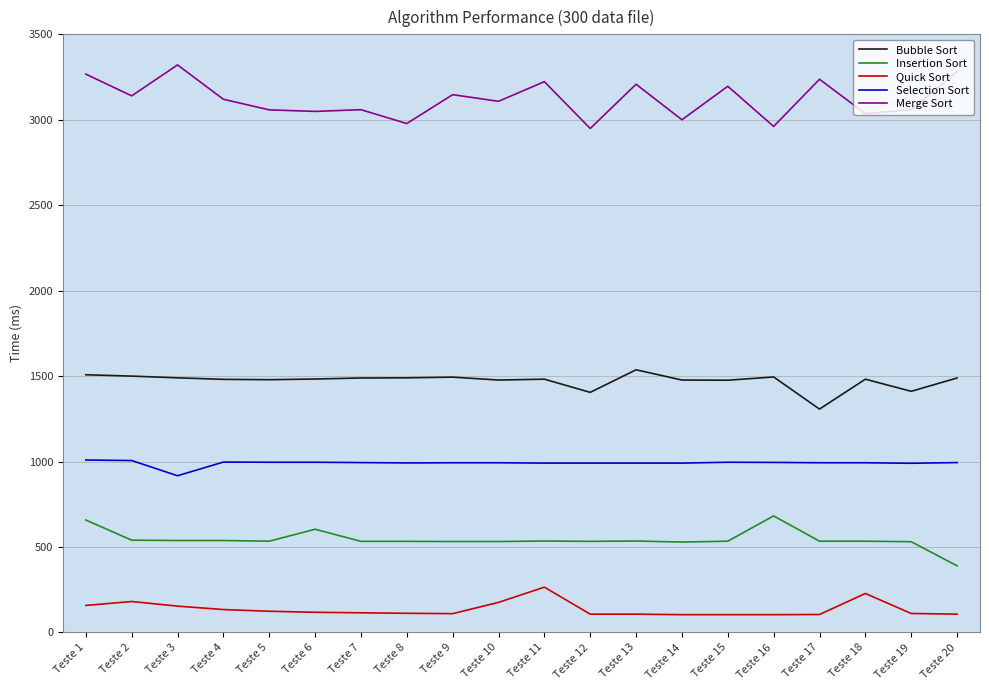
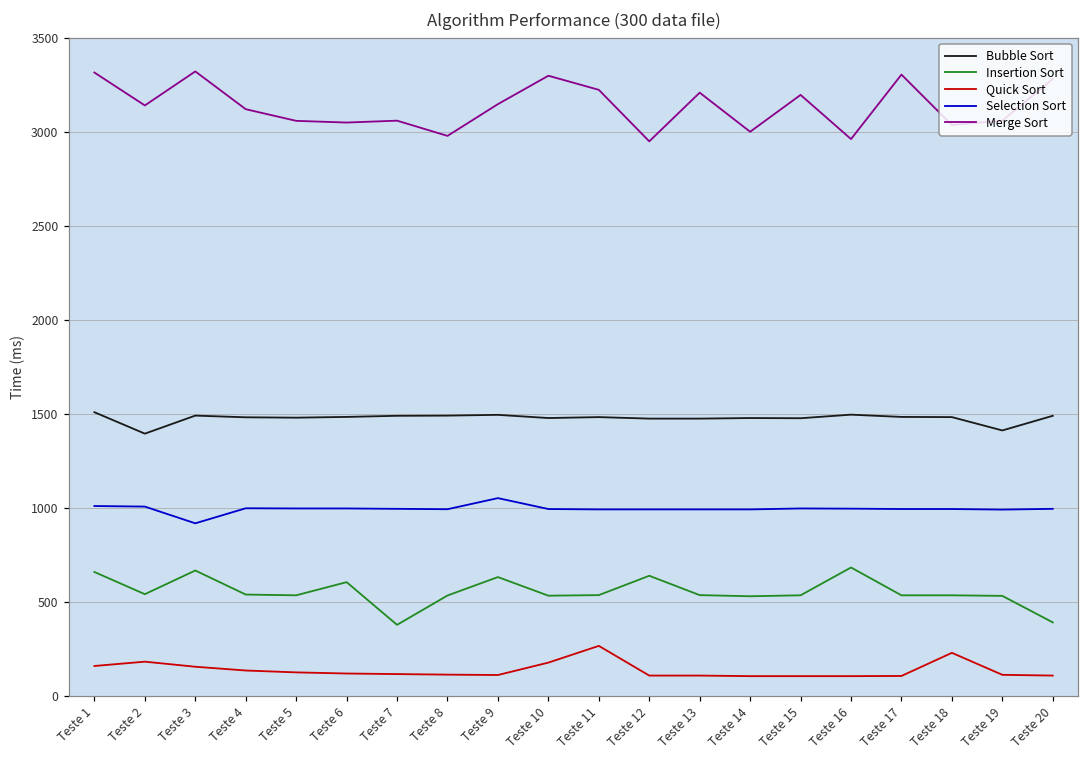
  {
    "Bubble Sort": {
      "Teste 1": 1510,
-     "Teste 2": 1500,
+     "Teste 2": 1390,
      "Teste 3": 1490,
      "Teste 4": 1480,
      "Teste 5": 1480,
      "Teste 6": 1480,
      "Teste 7": 1490,
      "Teste 8": 1490,
      "Teste 9": 1490,
      "Teste 10": 1480,
      "Teste 11": 1480,
-     "Teste 12": 1410,
-     "Teste 13": 1540,
+     "Teste 12": 1470,
+     "Teste 13": 1470,
      "Teste 14": 1480,
      "Teste 15": 1480,
      "Teste 16": 1500,
-     "Teste 17": 1310,
+     "Teste 17": 1480,
      "Teste 18": 1480,
      "Teste 19": 1410,
      "Teste 20": 1490
    },
    "Insertion Sort": {
      "Teste 1": 660,
      "Teste 2": 540,
-     "Teste 3": 540,
+     "Teste 3": 670,
      "Teste 4": 540,
      "Teste 5": 530,
      "Teste 6": 600,
-     "Teste 7": 530,
+     "Teste 7": 380,
      "Teste 8": 530,
-     "Teste 9": 530,
+     "Teste 9": 630,
      "Teste 10": 530,
      "Teste 11": 540,
-     "Teste 12": 530,
+     "Teste 12": 640,
      "Teste 13": 540,
      "Teste 14": 530,
      "Teste 15": 530,
      "Teste 16": 680,
      "Teste 17": 530,
      "Teste 18": 530,
      "Teste 19": 530,
      "Teste 20": 390
    },
    "Quick Sort": {
      "Teste 1": 160,
      "Teste 2": 180,
      "Teste 3": 150,
      "Teste 4": 130,
      "Teste 5": 120,
      "Teste 6": 120,
      "Teste 7": 120,
      "Teste 8": 110,
      "Teste 9": 110,
      "Teste 10": 180,
      "Teste 11": 270,
      "Teste 12": 110,
      "Teste 13": 110,
      "Teste 14": 100,
      "Teste 15": 100,
      "Teste 16": 100,
      "Teste 17": 110,
      "Teste 18": 230,
      "Teste 19": 110,
      "Teste 20": 110
    },
    "Selection Sort": {
      "Teste 1": 1010,
      "Teste 2": 1010,
      "Teste 3": 920,
      "Teste 4": 1000,
      "Teste 5": 1000,
      "Teste 6": 1000,
      "Teste 7": 990,
      "Teste 8": 990,
-     "Teste 9": 990,
+     "Teste 9": 1050,
      "Teste 10": 990,
      "Teste 11": 990,
      "Teste 12": 990,
      "Teste 13": 990,
      "Teste 14": 990,
      "Teste 15": 1000,
      "Teste 16": 1000,
      "Teste 17": 990,
      "Teste 18": 990,
      "Teste 19": 990,
      "Teste 20": 990
    },
    "Merge Sort": {
-     "Teste 1": 3270,
+     "Teste 1": 3320,
      "Teste 2": 3140,
      "Teste 3": 3320,
      "Teste 4": 3120,
      "Teste 5": 3060,
      "Teste 6": 3050,
      "Teste 7": 3060,
      "Teste 8": 2980,
      "Teste 9": 3150,
-     "Teste 10": 3110,
+     "Teste 10": 3300,
      "Teste 11": 3220,
      "Teste 12": 2950,
      "Teste 13": 3210,
      "Teste 14": 3000,
      "Teste 15": 3200,
      "Teste 16": 2960,
-     "Teste 17": 3240
+     "Teste 17": 3300
    }
  }
